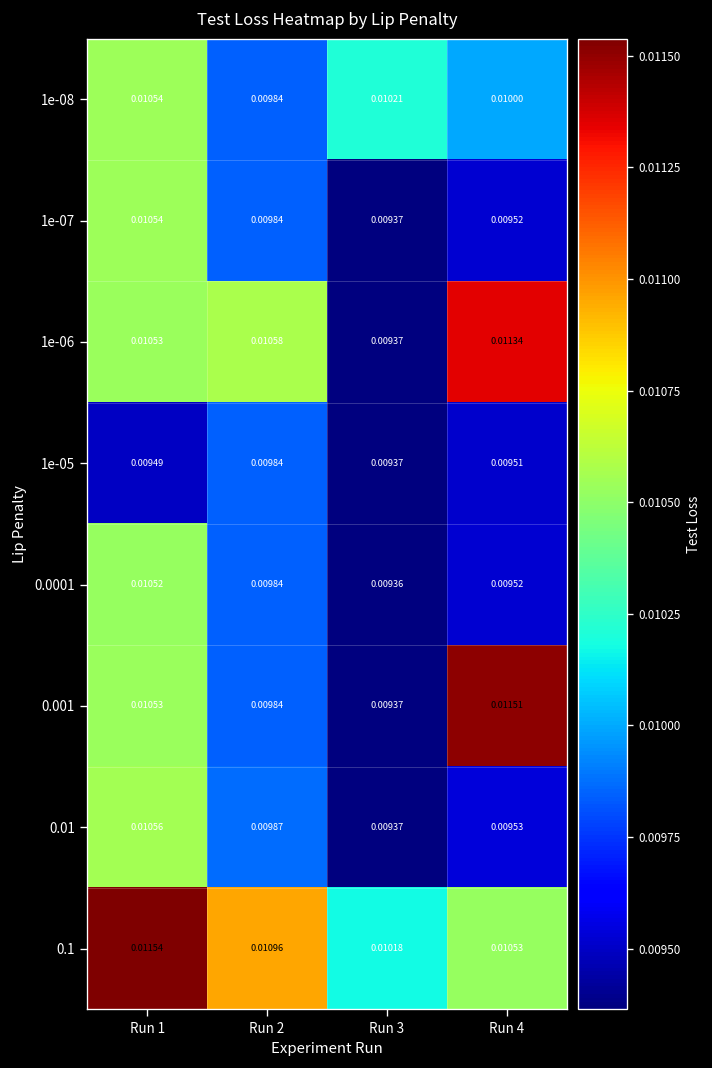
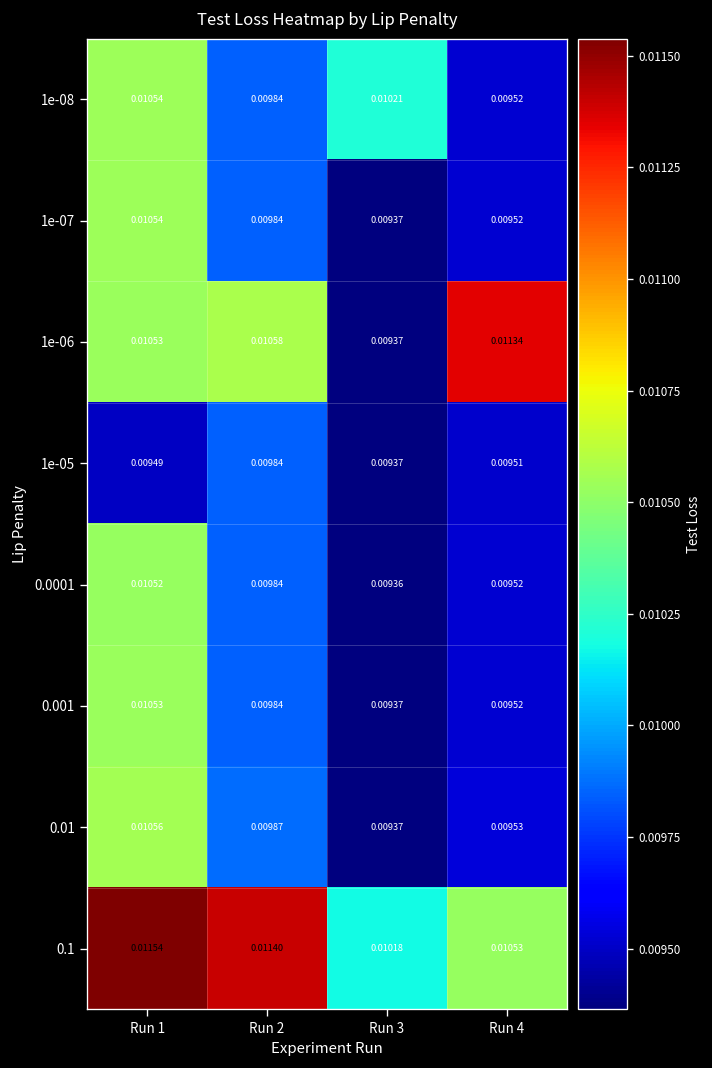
  {
    "1e-08": {
      "Run 1": 0.01054,
      "Run 2": 0.00984,
      "Run 3": 0.01021,
-     "Run 4": 0.01000
+     "Run 4": 0.00952
    },
    "1e-07": {
      "Run 1": 0.01054,
      "Run 2": 0.00984,
      "Run 3": 0.00937,
      "Run 4": 0.00952
    },
    "1e-06": {
      "Run 1": 0.01053,
      "Run 2": 0.01058,
      "Run 3": 0.00937,
      "Run 4": 0.01134
    },
    "1e-05": {
      "Run 1": 0.00949,
      "Run 2": 0.00984,
      "Run 3": 0.00937,
      "Run 4": 0.00951
    },
    "0.0001": {
      "Run 1": 0.01052,
      "Run 2": 0.00984,
      "Run 3": 0.00936,
      "Run 4": 0.00952
    },
    "0.001": {
      "Run 1": 0.01053,
      "Run 2": 0.00984,
      "Run 3": 0.00937,
-     "Run 4": 0.01151
+     "Run 4": 0.00952
    },
    "0.01": {
      "Run 1": 0.01056,
      "Run 2": 0.00987,
      "Run 3": 0.00937,
      "Run 4": 0.00953
    },
    "0.1": {
      "Run 1": 0.01154,
-     "Run 2": 0.01096,
+     "Run 2": 0.01140,
      "Run 3": 0.01018,
      "Run 4": 0.01053
    }
  }
